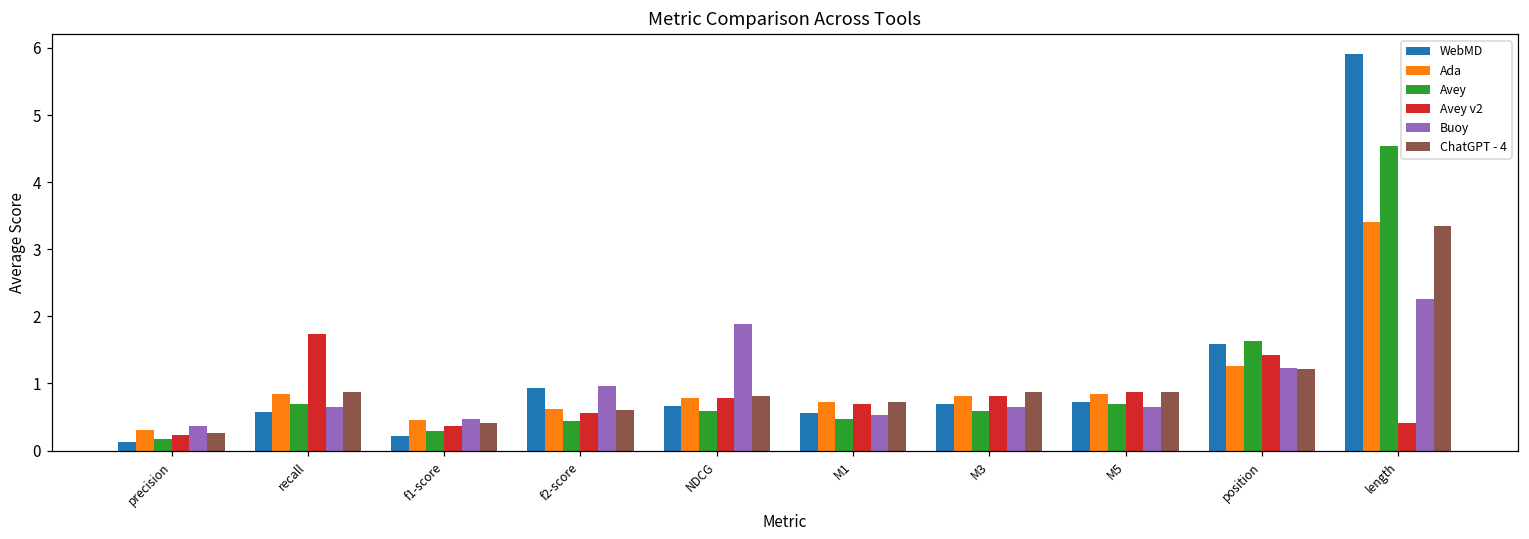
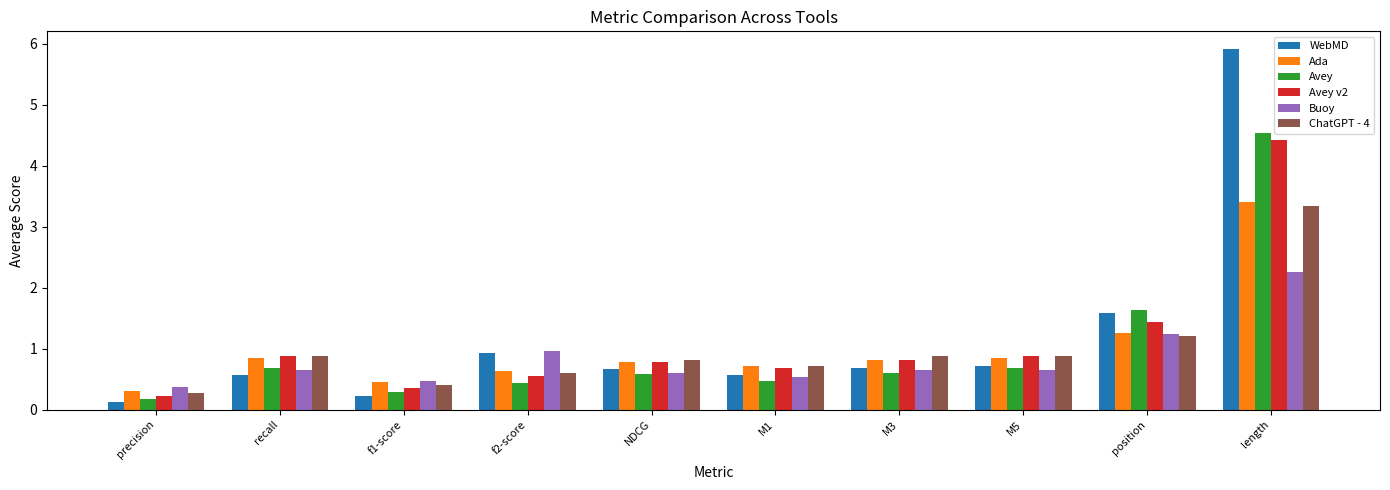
  {
    "WebMD": {
      "precision": 0.1,
      "recall": 0.6,
      "f1-score": 0.2,
      "f2-score": 0.9,
      "NDCG": 0.7,
      "M1": 0.6,
      "M3": 0.7,
      "M5": 0.7,
      "position": 1.6,
      "length": 5.9
    },
    "Ada": {
      "precision": 0.3,
      "recall": 0.8,
      "f1-score": 0.5,
      "f2-score": 0.6,
      "NDCG": 0.8,
      "M1": 0.7,
      "M3": 0.8,
      "M5": 0.8,
      "position": 1.3,
      "length": 3.4
    },
    "Avey": {
      "precision": 0.2,
      "recall": 0.7,
      "f1-score": 0.3,
      "f2-score": 0.4,
      "NDCG": 0.6,
      "M1": 0.5,
      "M3": 0.6,
      "M5": 0.7,
      "position": 1.6,
      "length": 4.5
    },
    "Avey v2": {
      "precision": 0.2,
-     "recall": 1.7,
+     "recall": 0.9,
      "f1-score": 0.4,
      "f2-score": 0.6,
      "NDCG": 0.8,
      "M1": 0.7,
      "M3": 0.8,
      "M5": 0.9,
      "position": 1.4,
-     "length": 0.4
+     "length": 4.4
    },
    "Buoy": {
      "precision": 0.4,
      "recall": 0.7,
      "f1-score": 0.5,
      "f2-score": 1.0,
-     "NDCG": 1.9,
+     "NDCG": 0.6,
      "M1": 0.5,
      "M3": 0.7,
      "M5": 0.7,
      "position": 1.2,
      "length": 2.3
    },
    "ChatGPT - 4": {
      "precision": 0.3,
      "recall": 0.9,
      "f1-score": 0.4,
      "f2-score": 0.6,
      "NDCG": 0.8,
      "M1": 0.7,
      "M3": 0.9,
      "M5": 0.9,
      "position": 1.2,
      "length": 3.3
    }
  }
